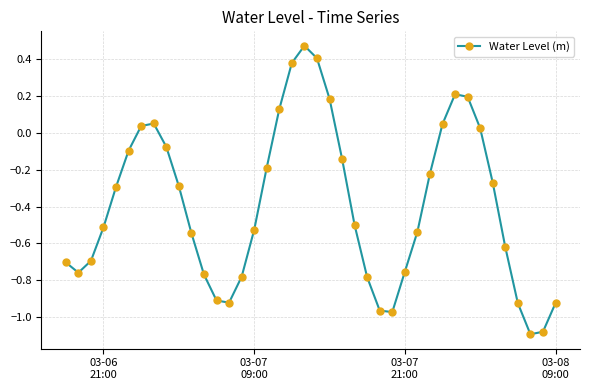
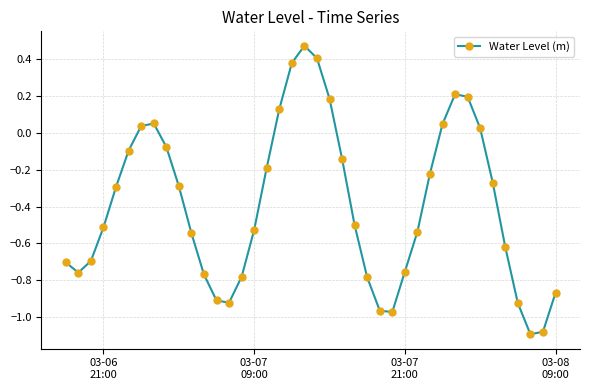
  {
    "03-06 21:00": -0.51,
    "03-07 09:00": -0.53,
    "03-07 21:00": -0.75,
-   "03-08 09:00": -0.92
+   "03-08 09:00": -0.87
  }
